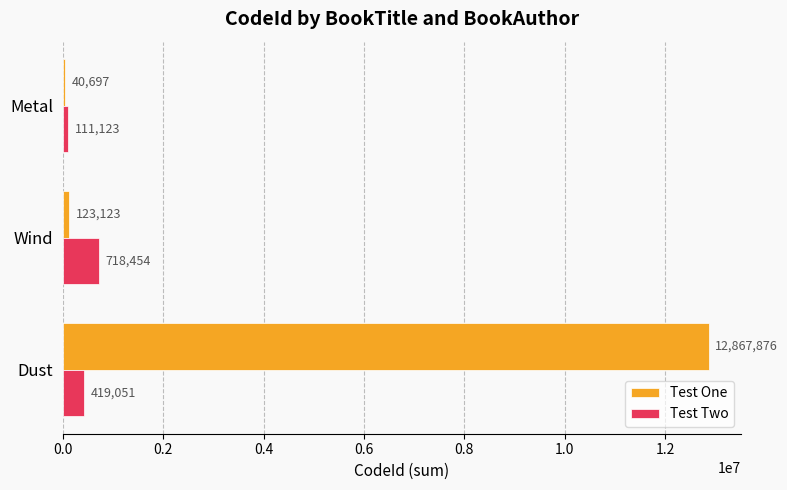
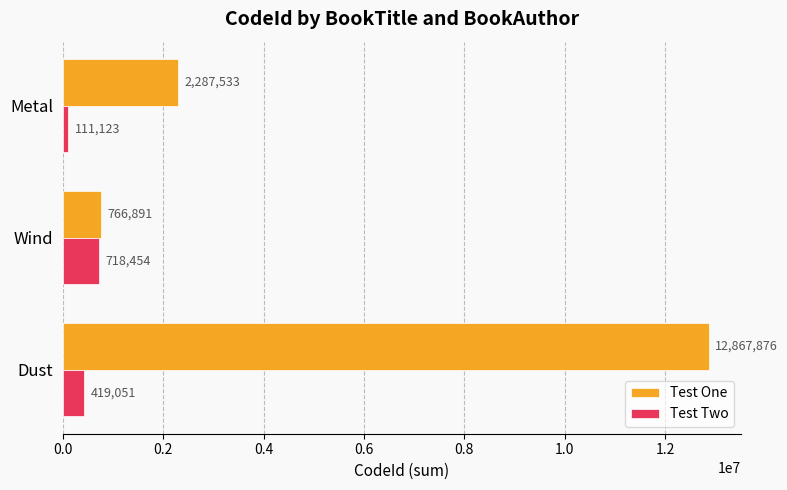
  {
    "Test One": {
-     "Metal": "40,697",
-     "Wind": "123,123",
+     "Metal": "2,287,533",
+     "Wind": "766,891",
      "Dust": "12,867,876"
    },
    "Test Two": {
      "Metal": "111,123",
      "Wind": "718,454",
      "Dust": "419,051"
    }
  }
